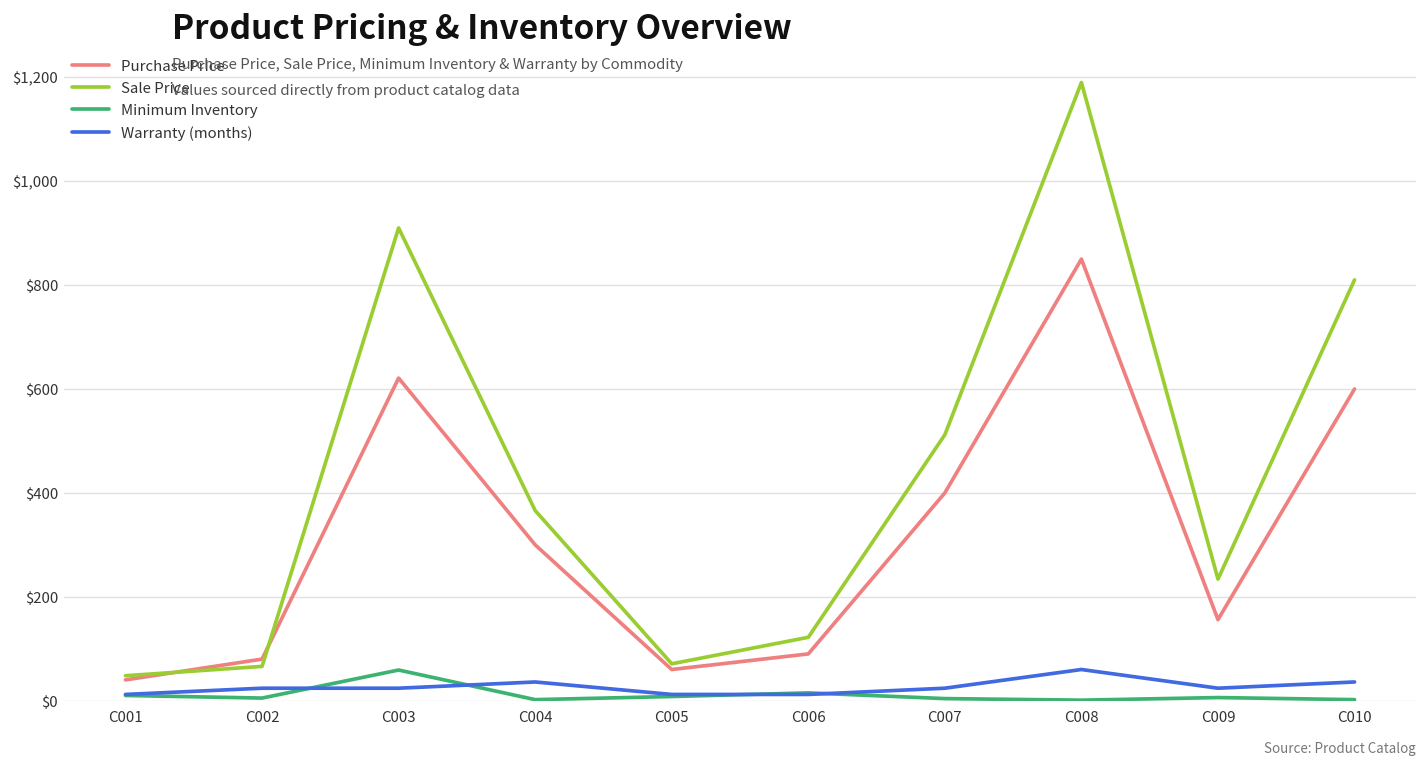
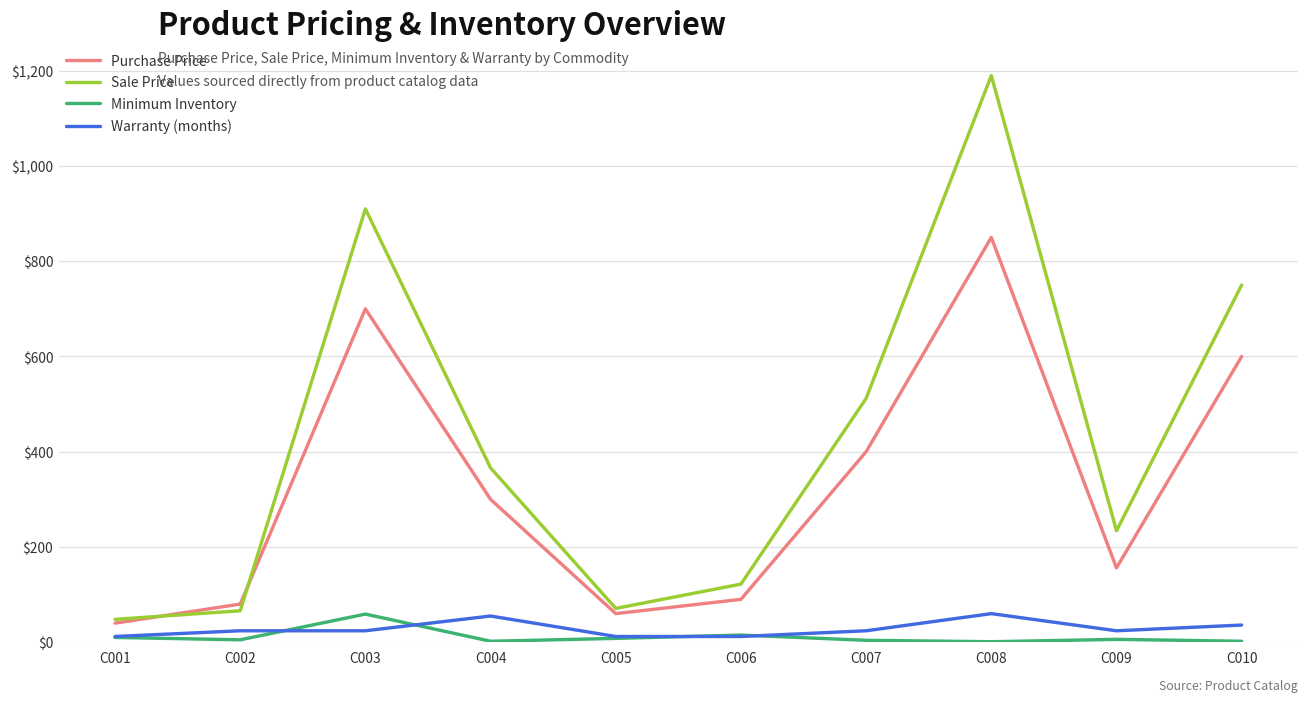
  {
    "Purchase Price": {
      "C001": "$40",
      "C002": "$80",
-     "C003": "$620",
+     "C003": "$700",
      "C004": "$300",
      "C005": "$60",
      "C006": "$90",
      "C007": "$400",
      "C008": "$850",
      "C009": "$160",
      "C010": "$600"
    },
    "Sale Price": {
      "C001": "$50",
      "C002": "$70",
      "C003": "$910",
      "C004": "$370",
      "C005": "$70",
      "C006": "$120",
      "C007": "$510",
      "C008": "$1,190",
      "C009": "$230",
-     "C010": "$810"
+     "C010": "$750"
    },
    "Minimum Inventory": {
      "C002": "$10",
      "C003": "$60",
      "C004": "$0",
      "C007": "$0",
      "C008": "$0",
      "C009": "$10",
      "C010": "$0"
    },
    "Warranty (months)": {
      "C002": "$20",
      "C003": "$20",
-     "C004": "$40",
+     "C004": "$60",
      "C007": "$20",
      "C008": "$60",
      "C009": "$20",
      "C010": "$40"
    }
  }
